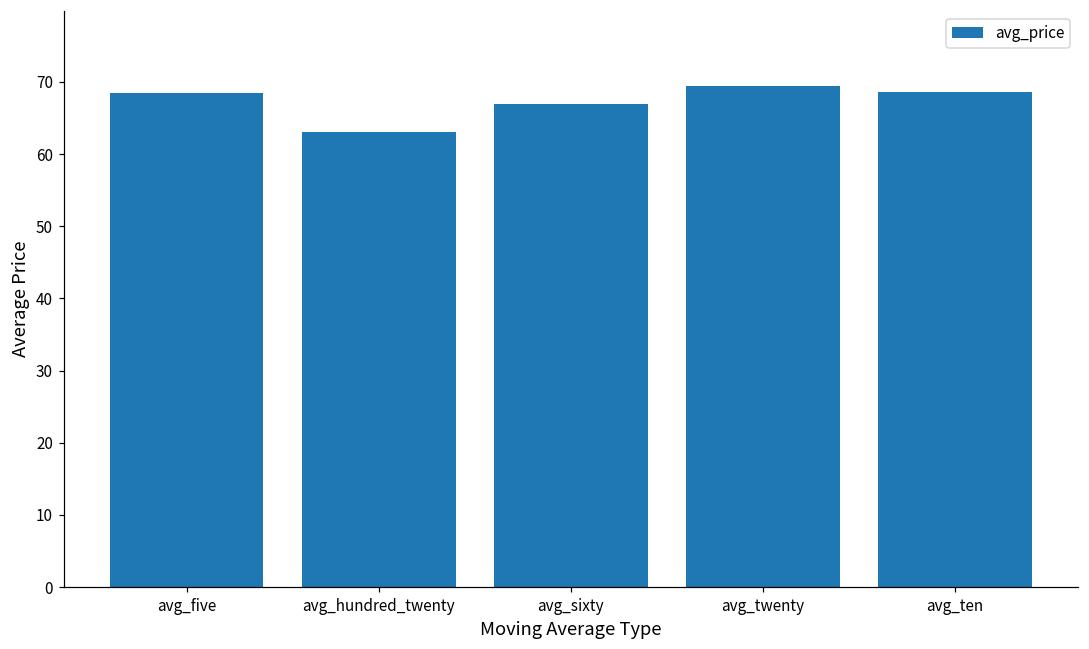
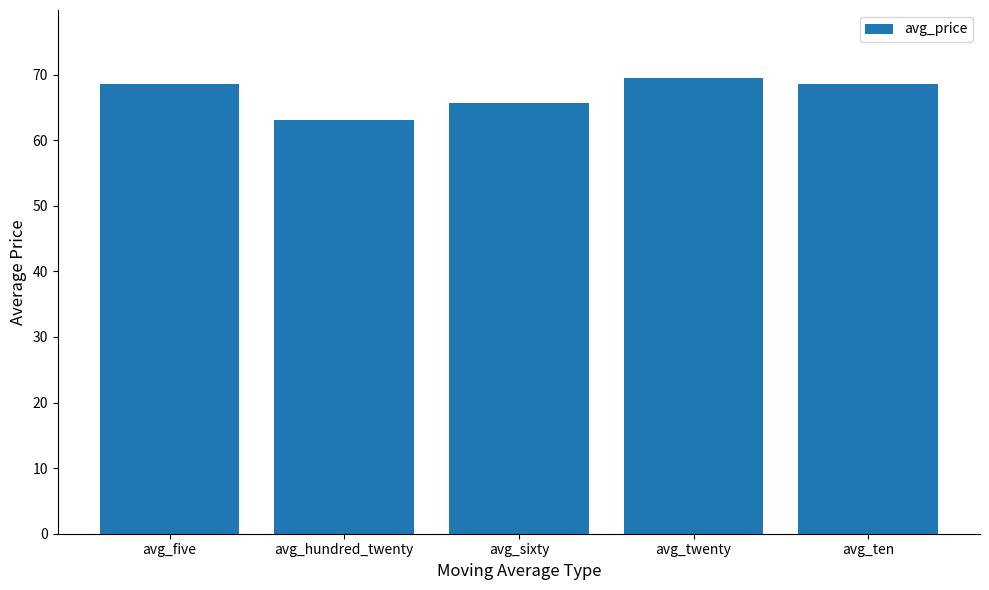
  {
    "avg_five": 69,
    "avg_hundred_twenty": 63,
-   "avg_sixty": 67,
+   "avg_sixty": 66,
    "avg_twenty": 69,
    "avg_ten": 69
  }
